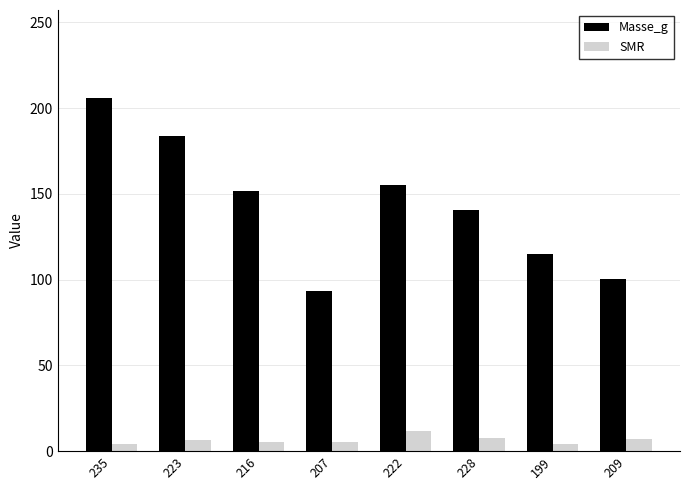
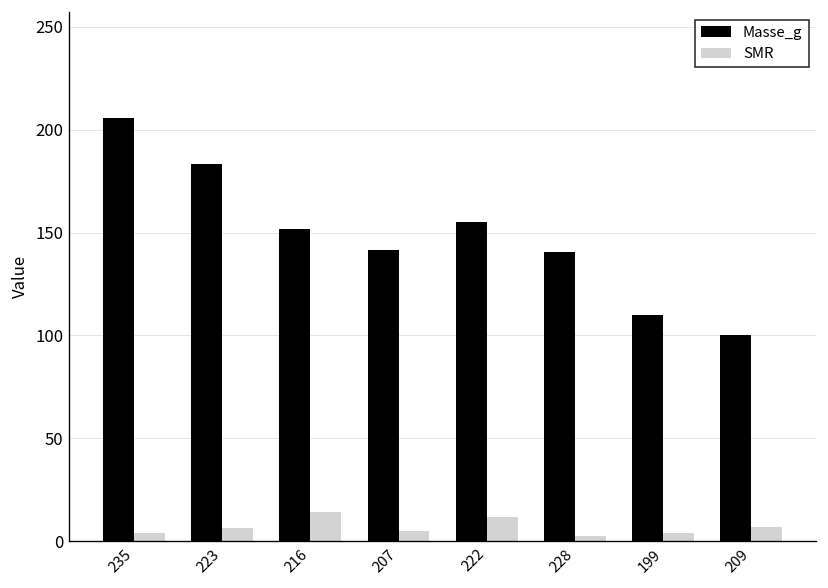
  {
    "Masse_g": {
      "235": 206,
      "223": 184,
      "216": 152,
-     "207": 94,
+     "207": 142,
      "222": 155,
      "228": 141,
-     "199": 115,
+     "199": 110,
      "209": 100
    },
    "SMR": {
      "235": 4,
      "223": 6,
-     "216": 6,
+     "216": 14,
      "207": 5,
      "222": 12,
-     "228": 7,
+     "228": 2,
      "199": 4,
      "209": 7
    }
  }
